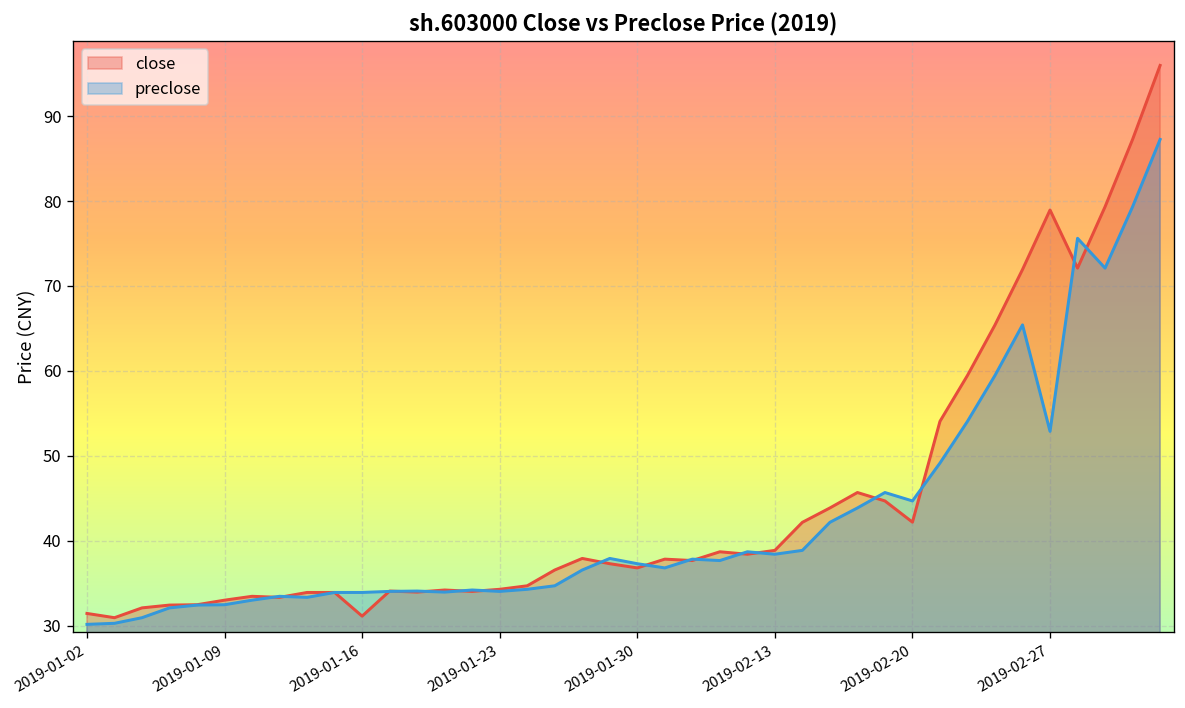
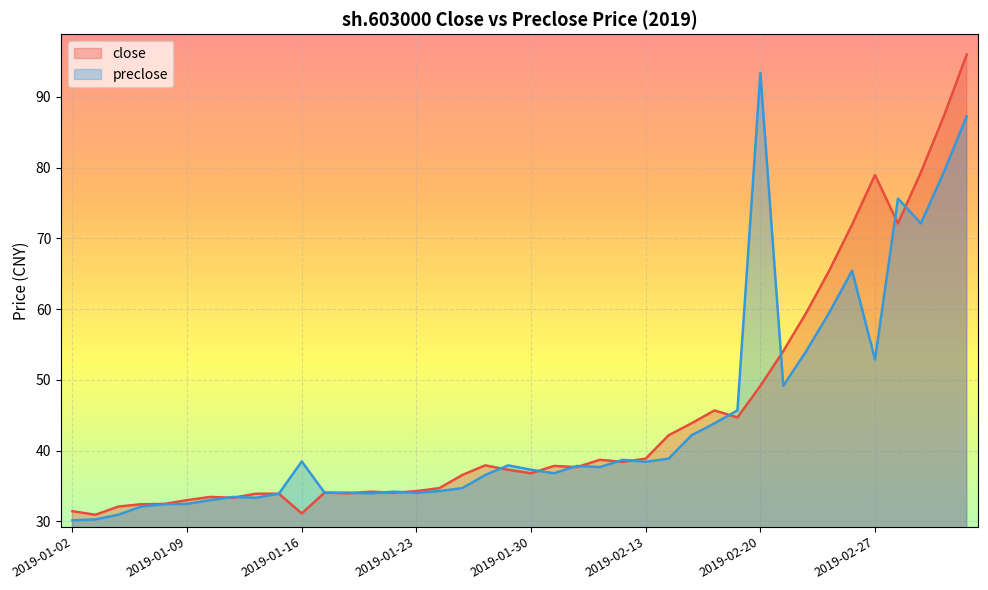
  {
    "close": {
      "2019-01-02": 31,
      "2019-01-09": 33,
      "2019-01-16": 31,
      "2019-01-30": 37,
      "2019-02-13": 39,
-     "2019-02-20": 42,
+     "2019-02-20": 49,
      "2019-02-27": 79
    },
    "preclose": {
      "2019-01-02": 30,
      "2019-01-09": 32,
-     "2019-01-16": 34,
+     "2019-01-16": 38,
      "2019-01-30": 37,
      "2019-02-13": 38,
-     "2019-02-20": 45,
+     "2019-02-20": 93,
      "2019-02-27": 53
    }
  }
